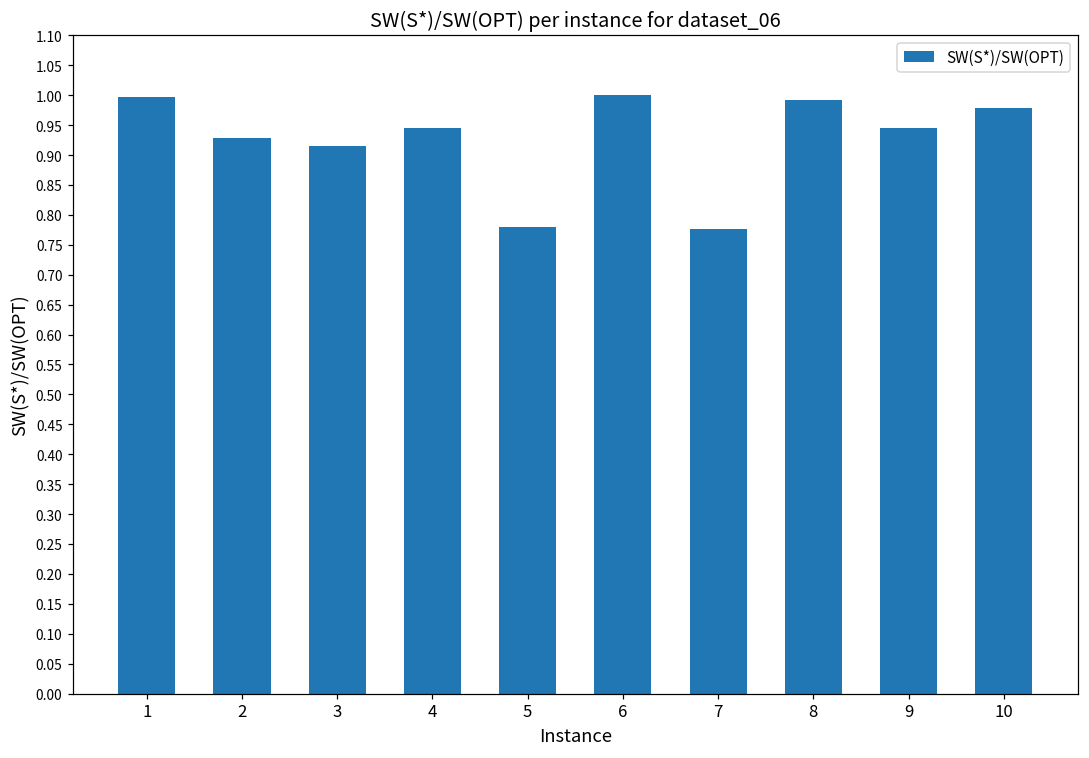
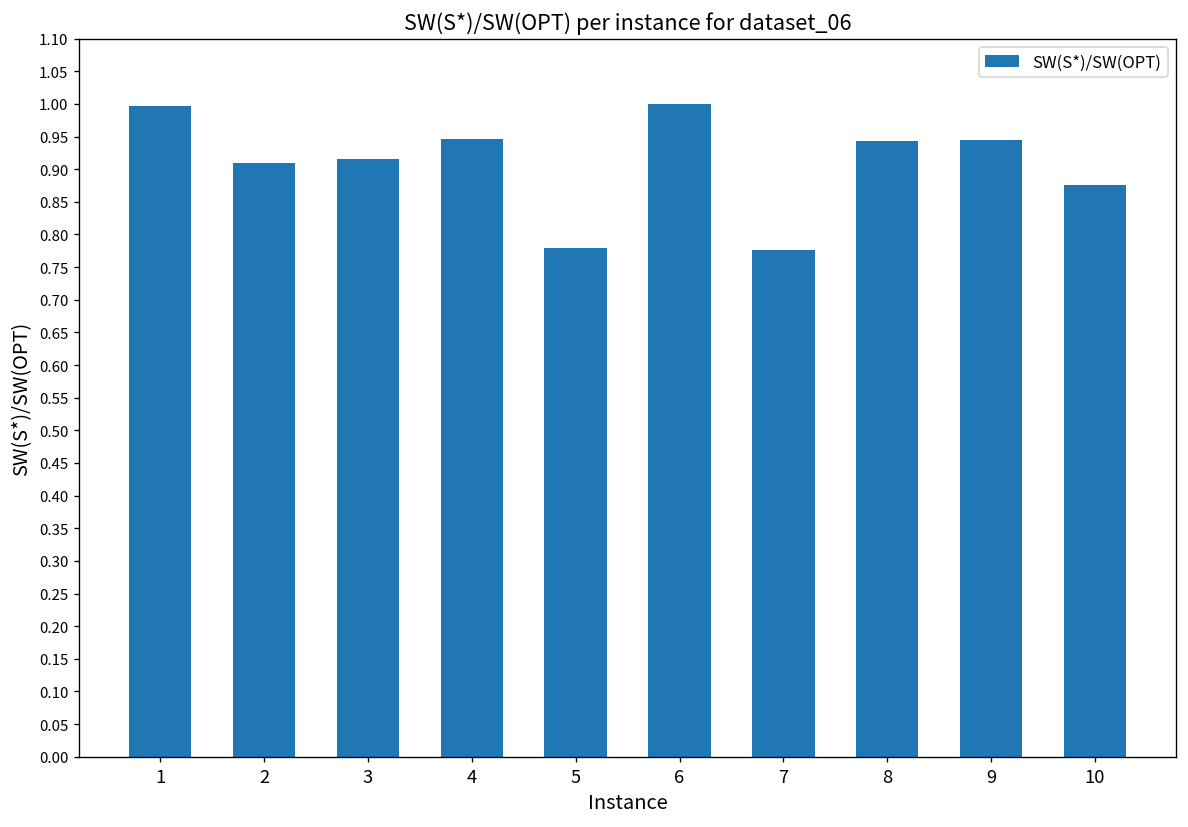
  {
    "1": 1.00,
-   "2": 0.93,
+   "2": 0.91,
    "3": 0.92,
    "4": 0.95,
    "5": 0.78,
    "6": 1.00,
    "7": 0.78,
-   "8": 0.99,
+   "8": 0.94,
    "9": 0.94,
-   "10": 0.98
+   "10": 0.88
  }
